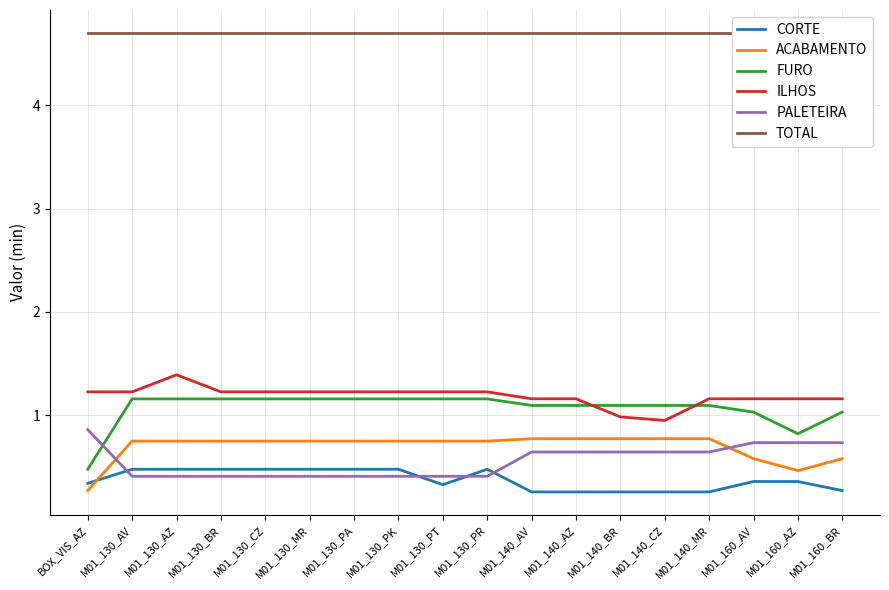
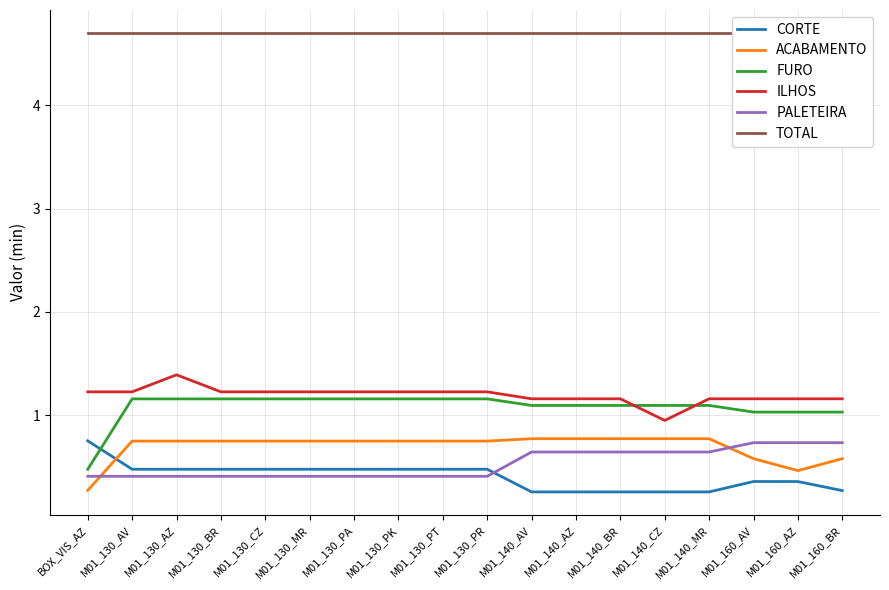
  {
    "CORTE": {
-     "BOX_VIS_AZ": 0.34,
+     "BOX_VIS_AZ": 0.75,
      "M01_130_AV": 0.48,
      "M01_130_AZ": 0.48,
      "M01_130_BR": 0.48,
      "M01_130_CZ": 0.48,
      "M01_130_MR": 0.48,
      "M01_130_PA": 0.48,
      "M01_130_PK": 0.48,
-     "M01_130_PT": 0.33,
+     "M01_130_PT": 0.48,
      "M01_130_PR": 0.48,
      "M01_140_AV": 0.26,
      "M01_140_AZ": 0.26,
      "M01_140_BR": 0.26,
      "M01_140_CZ": 0.26,
      "M01_140_MR": 0.26,
      "M01_160_AV": 0.36,
      "M01_160_AZ": 0.36,
      "M01_160_BR": 0.27
    },
    "ACABAMENTO": {
      "BOX_VIS_AZ": 0.27,
      "M01_130_AV": 0.75,
      "M01_130_AZ": 0.75,
      "M01_130_BR": 0.75,
      "M01_130_CZ": 0.75,
      "M01_130_MR": 0.75,
      "M01_130_PA": 0.75,
      "M01_130_PK": 0.75,
      "M01_130_PT": 0.75,
      "M01_130_PR": 0.75,
      "M01_140_AV": 0.77,
      "M01_140_AZ": 0.77,
      "M01_140_BR": 0.77,
      "M01_140_CZ": 0.77,
      "M01_140_MR": 0.77,
      "M01_160_AV": 0.58,
      "M01_160_AZ": 0.46,
      "M01_160_BR": 0.58
    },
    "FURO": {
      "BOX_VIS_AZ": 0.48,
      "M01_130_AV": 1.16,
      "M01_130_AZ": 1.16,
      "M01_130_BR": 1.16,
      "M01_130_CZ": 1.16,
      "M01_130_MR": 1.16,
      "M01_130_PA": 1.16,
      "M01_130_PK": 1.16,
      "M01_130_PT": 1.16,
      "M01_130_PR": 1.16,
      "M01_140_AV": 1.09,
      "M01_140_AZ": 1.09,
      "M01_140_BR": 1.09,
      "M01_140_CZ": 1.09,
      "M01_140_MR": 1.09,
      "M01_160_AV": 1.03,
-     "M01_160_AZ": 0.82,
+     "M01_160_AZ": 1.03,
      "M01_160_BR": 1.03
    },
    "ILHOS": {
      "BOX_VIS_AZ": 1.23,
      "M01_130_AV": 1.23,
      "M01_130_AZ": 1.39,
      "M01_130_BR": 1.23,
      "M01_130_CZ": 1.23,
      "M01_130_MR": 1.23,
      "M01_130_PA": 1.23,
      "M01_130_PK": 1.23,
      "M01_130_PT": 1.23,
      "M01_130_PR": 1.23,
      "M01_140_AV": 1.16,
      "M01_140_AZ": 1.16,
-     "M01_140_BR": 0.98,
+     "M01_140_BR": 1.16,
      "M01_140_CZ": 0.95,
      "M01_140_MR": 1.16,
      "M01_160_AV": 1.16,
      "M01_160_AZ": 1.16,
      "M01_160_BR": 1.16
    },
    "PALETEIRA": {
-     "BOX_VIS_AZ": 0.86,
+     "BOX_VIS_AZ": 0.41,
      "M01_130_AV": 0.41,
      "M01_130_AZ": 0.41,
      "M01_130_BR": 0.41,
      "M01_130_CZ": 0.41,
      "M01_130_MR": 0.41,
      "M01_130_PA": 0.41,
      "M01_130_PK": 0.41,
      "M01_130_PT": 0.41,
      "M01_130_PR": 0.41,
      "M01_140_AV": 0.64,
      "M01_140_AZ": 0.64,
      "M01_140_BR": 0.64,
      "M01_140_CZ": 0.64,
      "M01_140_MR": 0.64,
      "M01_160_AV": 0.73,
      "M01_160_AZ": 0.73,
      "M01_160_BR": 0.73
    },
    "TOTAL": {
      "BOX_VIS_AZ": 4.70,
      "M01_130_AV": 4.70,
      "M01_130_AZ": 4.70,
      "M01_130_BR": 4.70,
      "M01_130_CZ": 4.70,
      "M01_130_MR": 4.70,
      "M01_130_PA": 4.70,
      "M01_130_PK": 4.70,
      "M01_130_PT": 4.70,
      "M01_130_PR": 4.70,
      "M01_140_AV": 4.70,
      "M01_140_AZ": 4.70,
      "M01_140_BR": 4.70,
      "M01_140_CZ": 4.70,
      "M01_140_MR": 4.70
    }
  }
